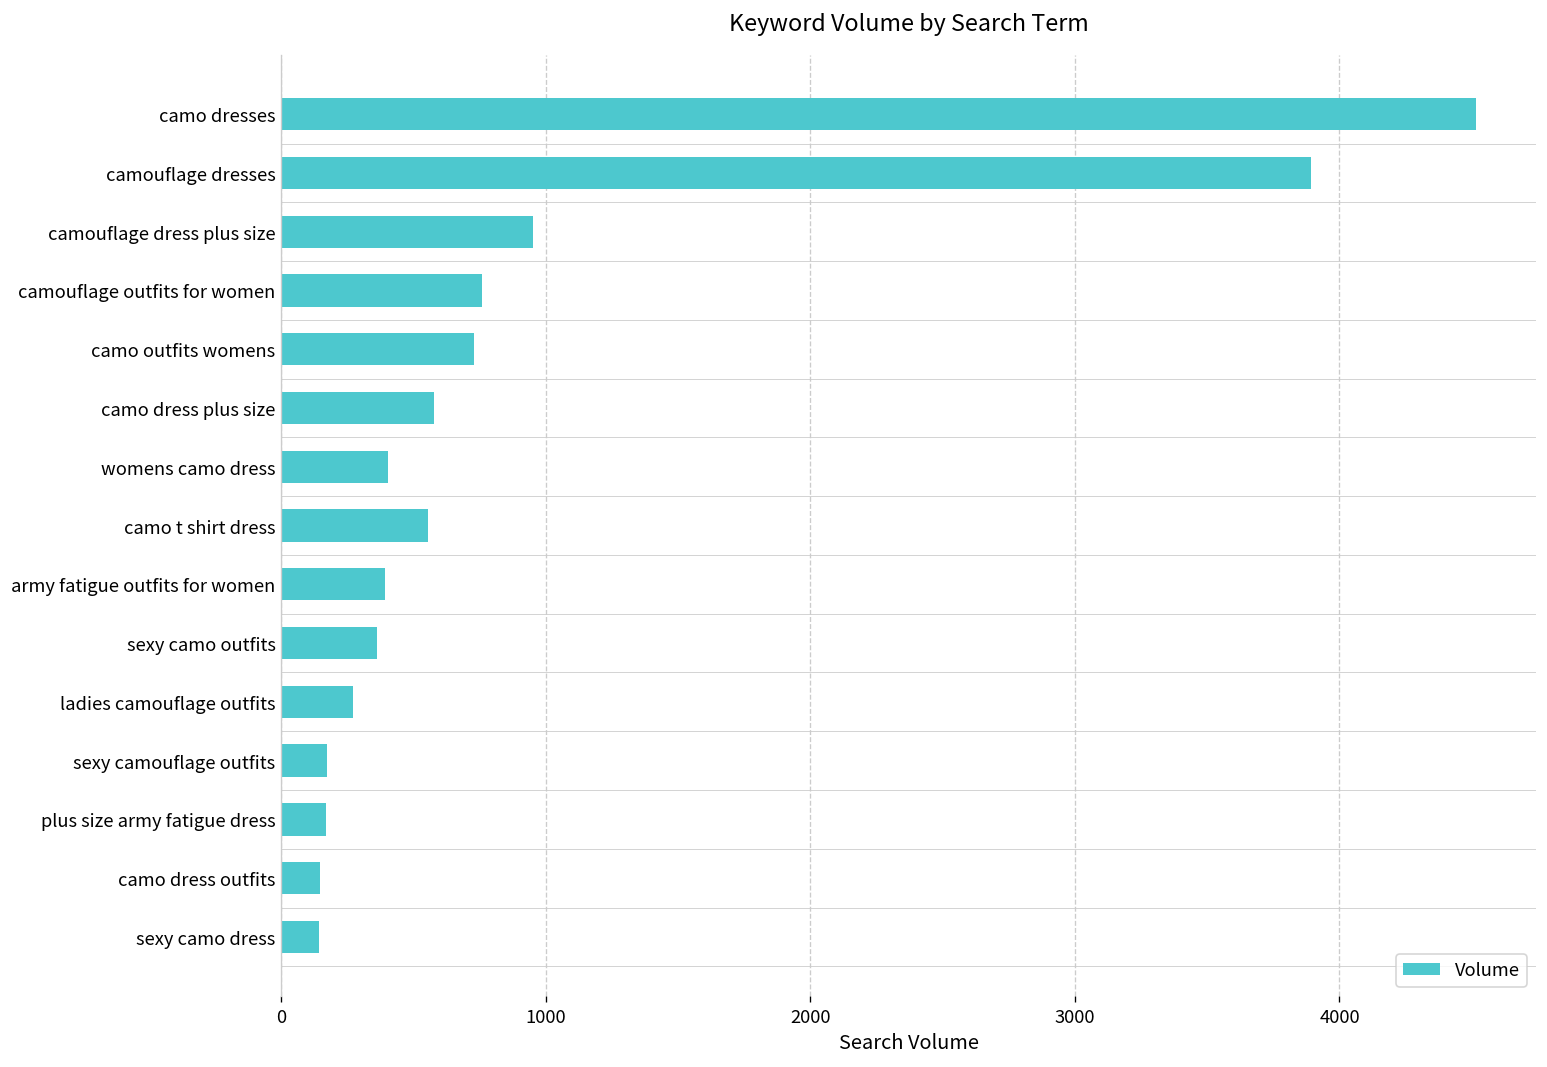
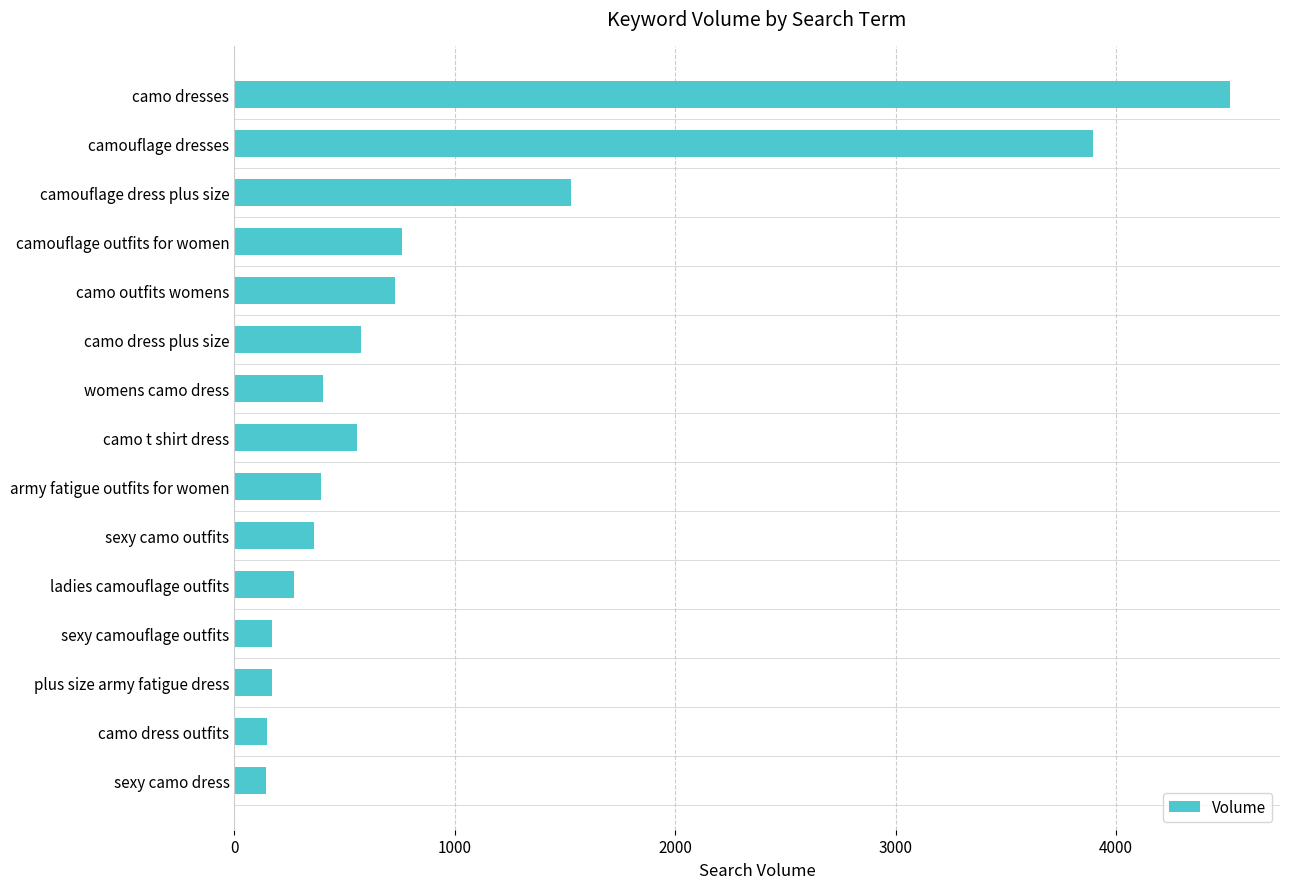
  {
    "camo dresses": 4520,
    "camouflage dresses": 3890,
-   "camouflage dress plus size": 950,
+   "camouflage dress plus size": 1530,
    "camouflage outfits for women": 760,
    "camo outfits womens": 730,
    "camo dress plus size": 580,
    "womens camo dress": 400,
    "camo t shirt dress": 560,
    "army fatigue outfits for women": 390,
    "sexy camo outfits": 360,
    "ladies camouflage outfits": 270,
    "sexy camouflage outfits": 170,
    "plus size army fatigue dress": 170,
    "camo dress outfits": 150,
    "sexy camo dress": 140
  }
